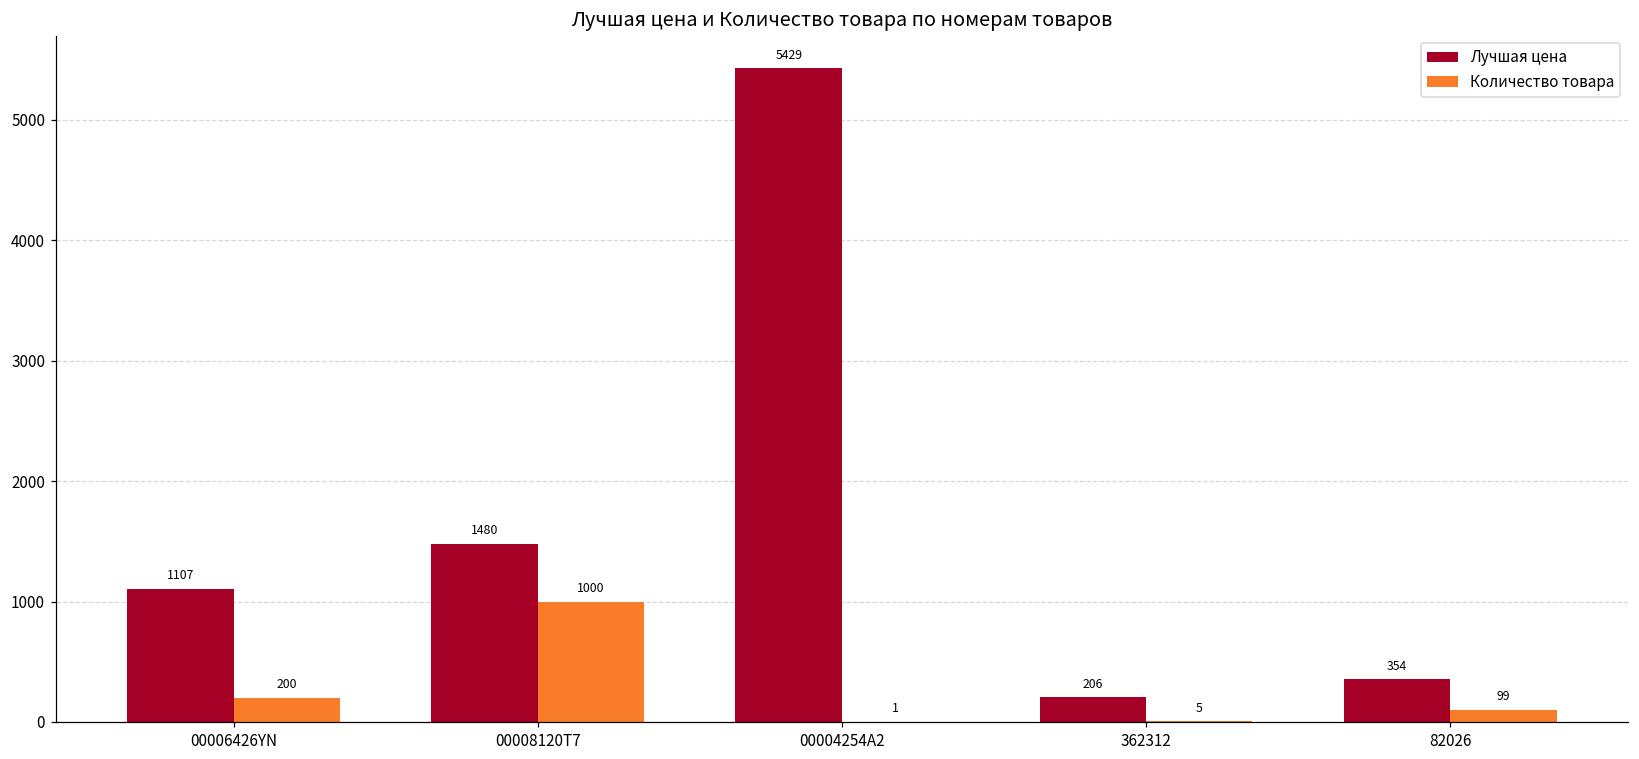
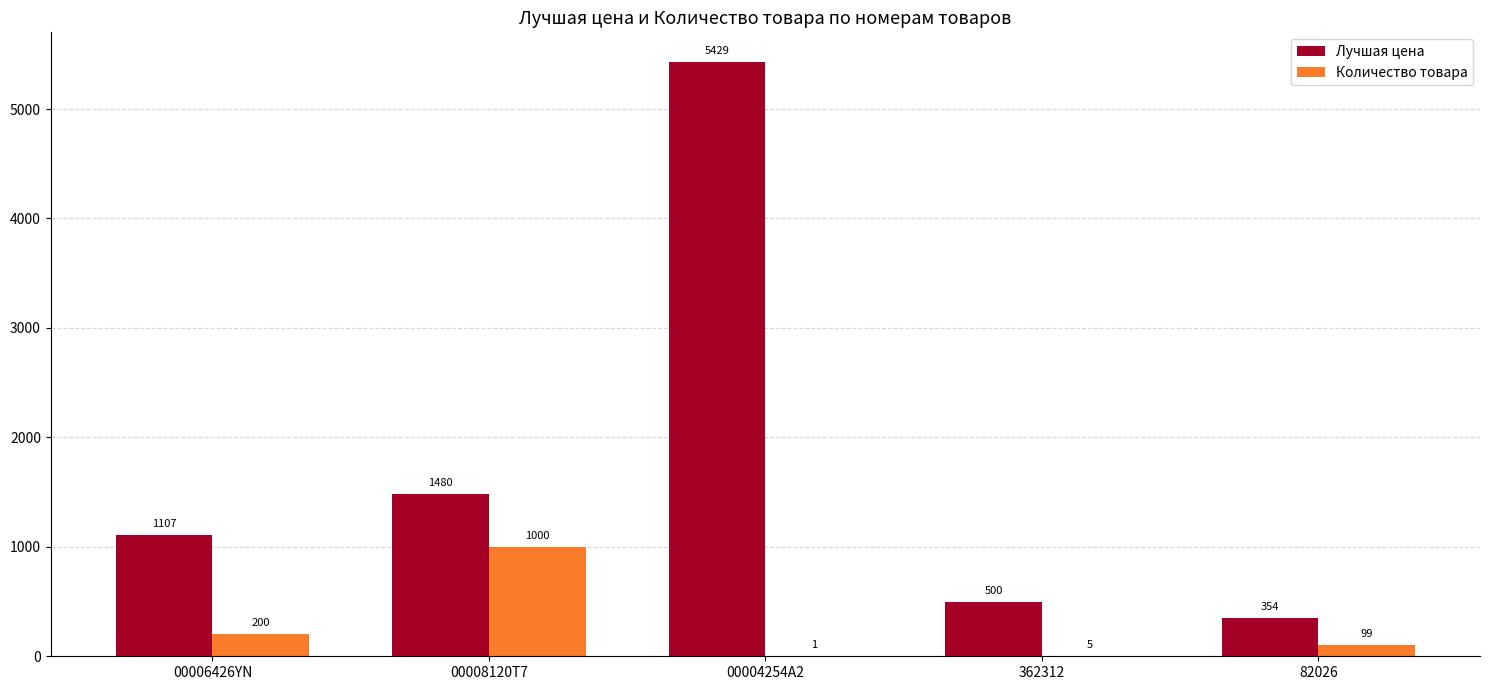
  {
    "Лучшая цена": {
      "00006426YN": 1107,
      "00008120T7": 1480,
      "00004254A2": 5429,
-     "362312": 206,
+     "362312": 500,
      "82026": 354
    },
    "Количество товара": {
      "00006426YN": 200,
      "00008120T7": 1000,
      "00004254A2": 1,
      "362312": 5,
      "82026": 99
    }
  }
